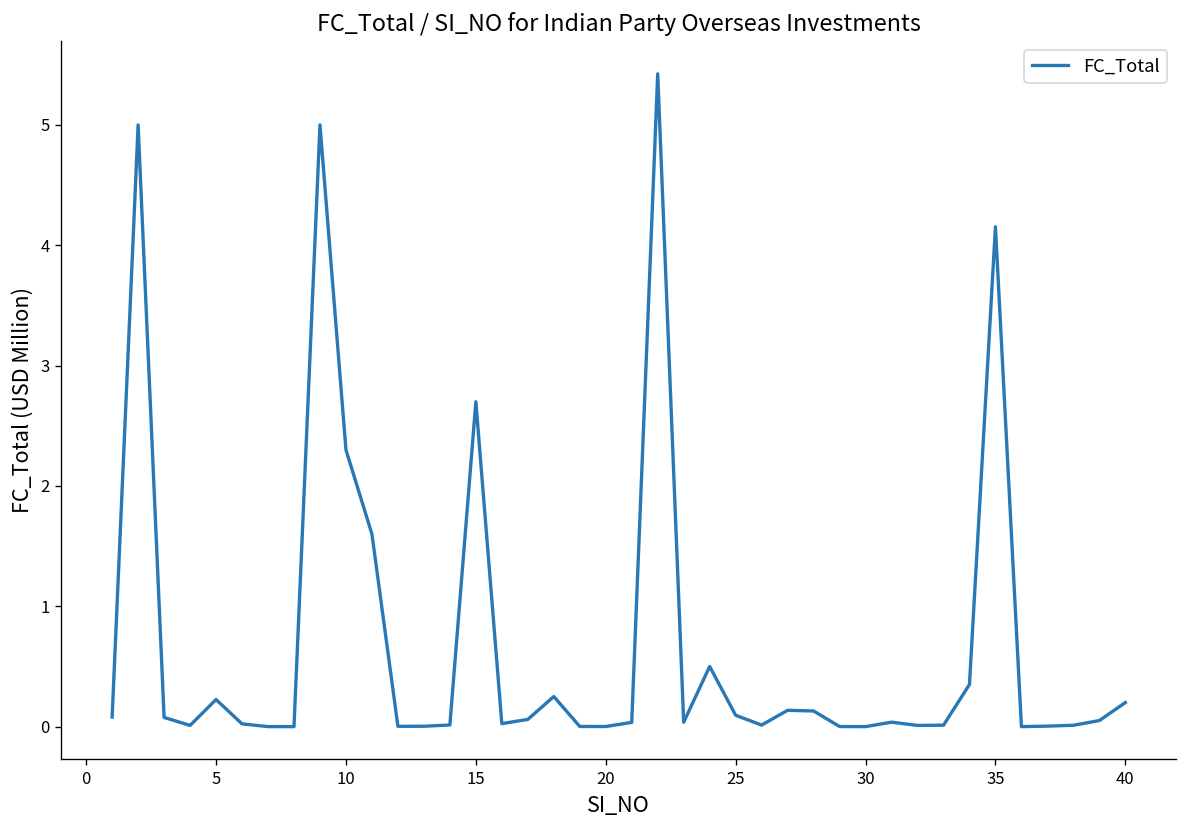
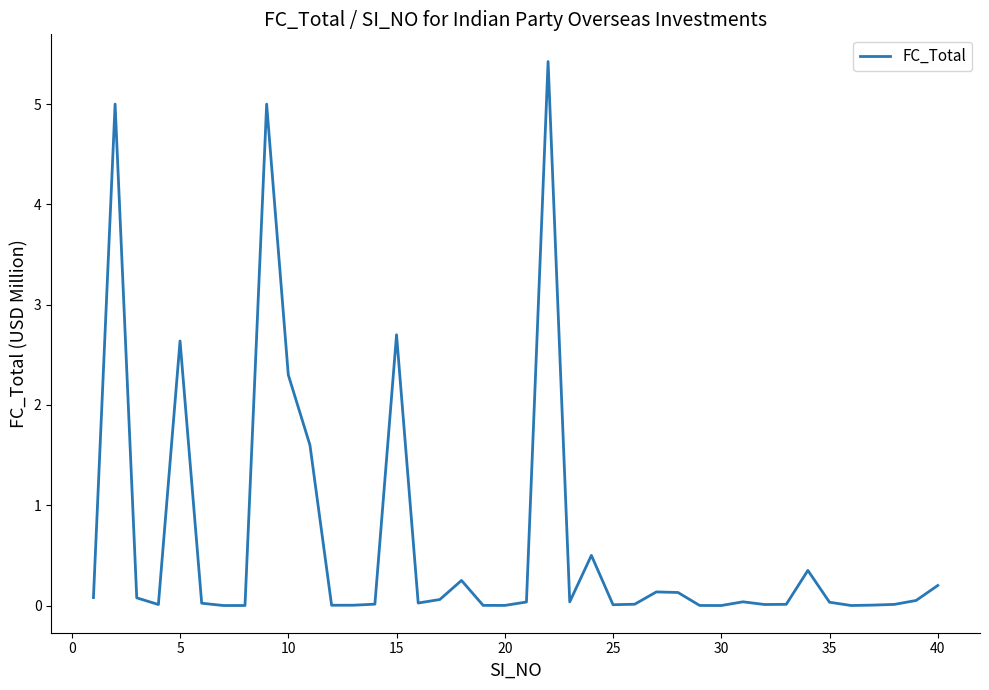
  {
-   "5": 0.23,
+   "5": 2.64,
    "10": 2.30,
    "15": 2.70,
    "20": 0.00,
-   "25": 0.09,
+   "25": 0.01,
    "30": 0.00,
-   "35": 4.15,
+   "35": 0.03,
    "40": 0.20
  }
